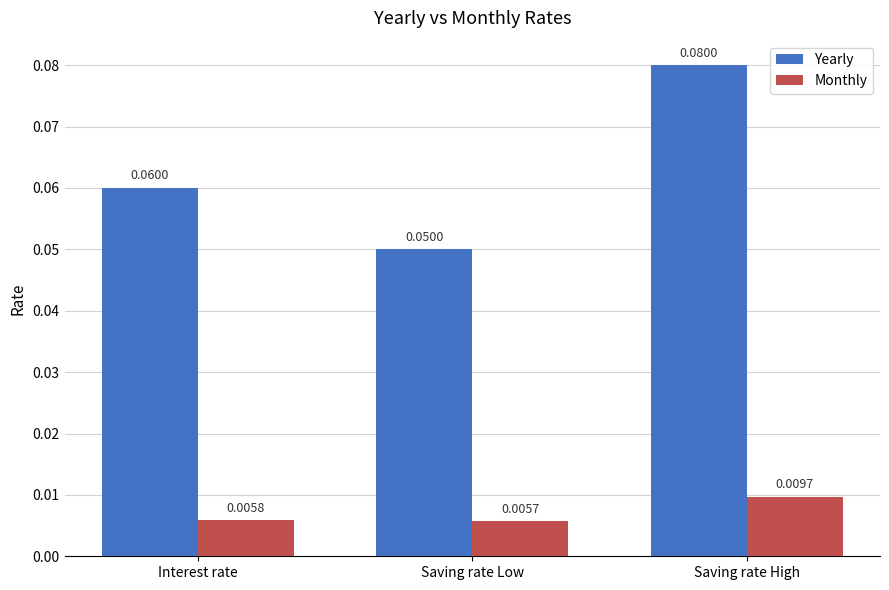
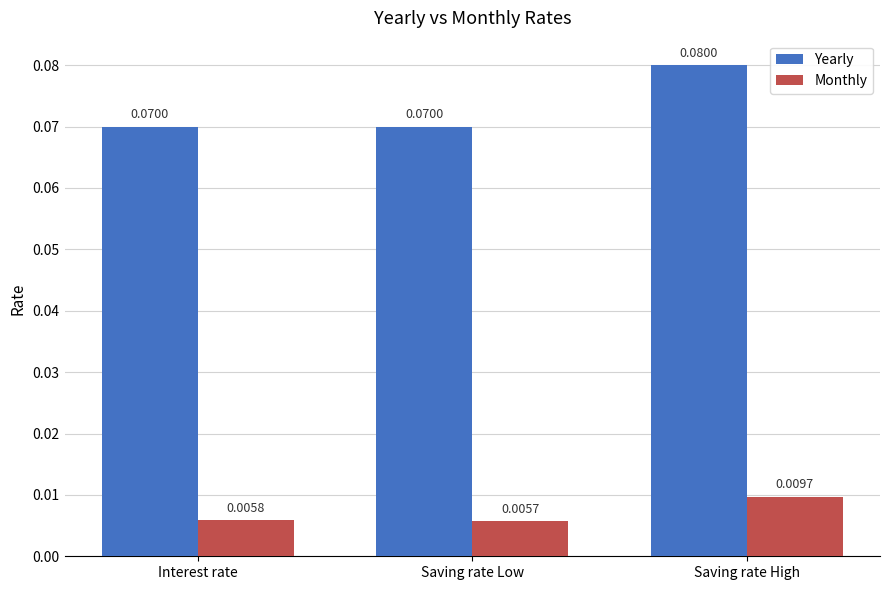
  {
    "Yearly": {
-     "Interest rate": 0.0600,
-     "Saving rate Low": 0.0500,
+     "Interest rate": 0.0700,
+     "Saving rate Low": 0.0700,
      "Saving rate High": 0.0800
    },
    "Monthly": {
      "Interest rate": 0.0058,
      "Saving rate Low": 0.0057,
      "Saving rate High": 0.0097
    }
  }
